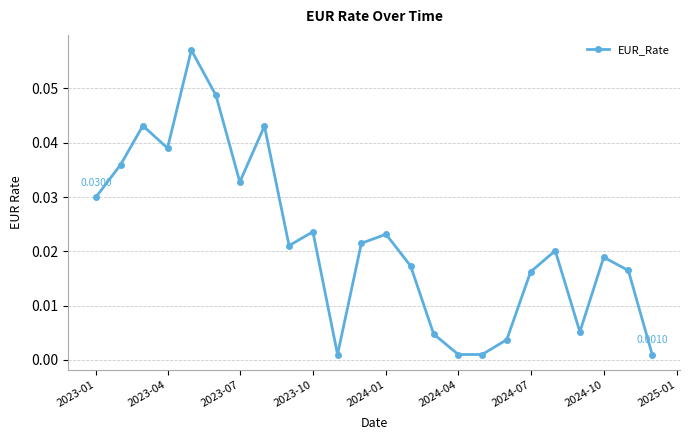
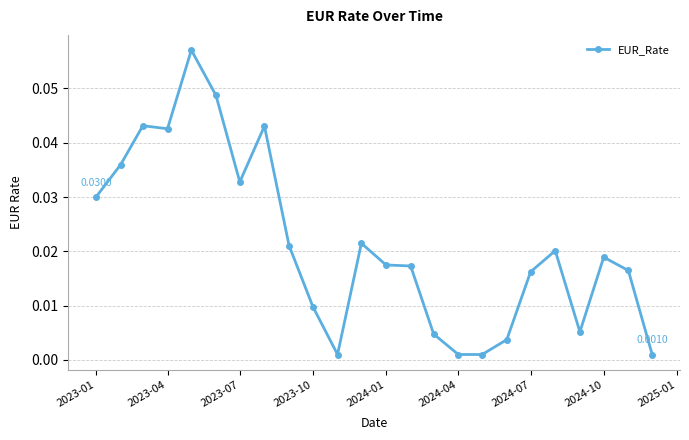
  {
-   "2023-04": 0.039,
+   "2023-04": 0.043,
    "2023-07": 0.033,
-   "2023-10": 0.024,
-   "2024-01": 0.023,
+   "2023-10": 0.010,
+   "2024-01": 0.017,
    "2024-04": 0.001,
    "2024-07": 0.016,
    "2024-10": 0.019
  }
